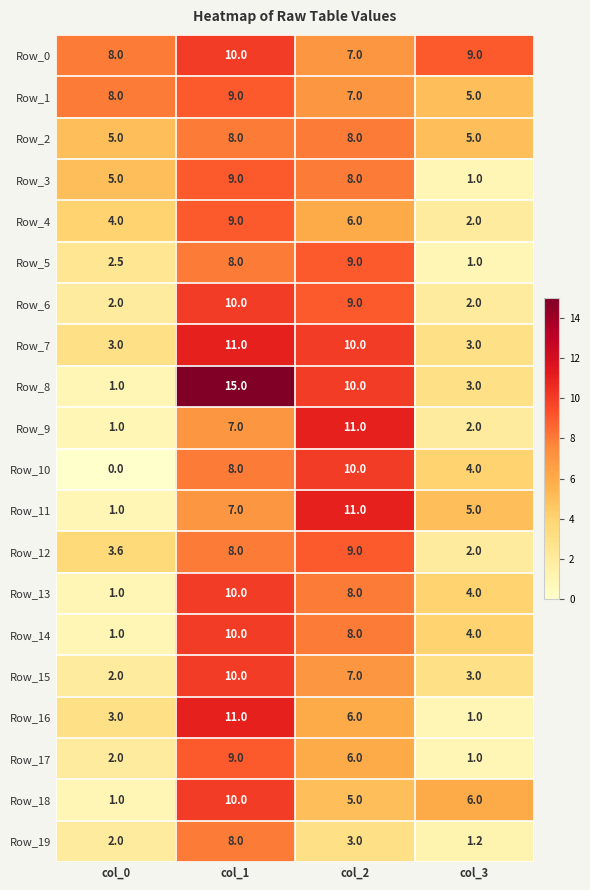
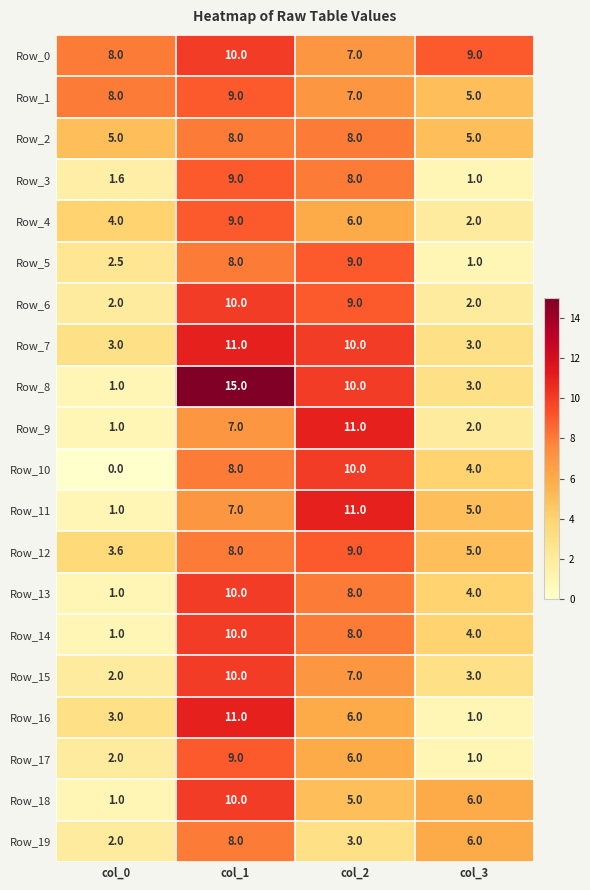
  {
    "Row_0": {
      "col_0": 8.0,
      "col_1": 10.0,
      "col_2": 7.0,
      "col_3": 9.0
    },
    "Row_1": {
      "col_0": 8.0,
      "col_1": 9.0,
      "col_2": 7.0,
      "col_3": 5.0
    },
    "Row_2": {
      "col_0": 5.0,
      "col_1": 8.0,
      "col_2": 8.0,
      "col_3": 5.0
    },
    "Row_3": {
-     "col_0": 5.0,
+     "col_0": 1.6,
      "col_1": 9.0,
      "col_2": 8.0,
      "col_3": 1.0
    },
    "Row_4": {
      "col_0": 4.0,
      "col_1": 9.0,
      "col_2": 6.0,
      "col_3": 2.0
    },
    "Row_5": {
      "col_0": 2.5,
      "col_1": 8.0,
      "col_2": 9.0,
      "col_3": 1.0
    },
    "Row_6": {
      "col_0": 2.0,
      "col_1": 10.0,
      "col_2": 9.0,
      "col_3": 2.0
    },
    "Row_7": {
      "col_0": 3.0,
      "col_1": 11.0,
      "col_2": 10.0,
      "col_3": 3.0
    },
    "Row_8": {
      "col_0": 1.0,
      "col_1": 15.0,
      "col_2": 10.0,
      "col_3": 3.0
    },
    "Row_9": {
      "col_0": 1.0,
      "col_1": 7.0,
      "col_2": 11.0,
      "col_3": 2.0
    },
    "Row_10": {
      "col_0": 0.0,
      "col_1": 8.0,
      "col_2": 10.0,
      "col_3": 4.0
    },
    "Row_11": {
      "col_0": 1.0,
      "col_1": 7.0,
      "col_2": 11.0,
      "col_3": 5.0
    },
    "Row_12": {
      "col_0": 3.6,
      "col_1": 8.0,
      "col_2": 9.0,
-     "col_3": 2.0
+     "col_3": 5.0
    },
    "Row_13": {
      "col_0": 1.0,
      "col_1": 10.0,
      "col_2": 8.0,
      "col_3": 4.0
    },
    "Row_14": {
      "col_0": 1.0,
      "col_1": 10.0,
      "col_2": 8.0,
      "col_3": 4.0
    },
    "Row_15": {
      "col_0": 2.0,
      "col_1": 10.0,
      "col_2": 7.0,
      "col_3": 3.0
    },
    "Row_16": {
      "col_0": 3.0,
      "col_1": 11.0,
      "col_2": 6.0,
      "col_3": 1.0
    },
    "Row_17": {
      "col_0": 2.0,
      "col_1": 9.0,
      "col_2": 6.0,
      "col_3": 1.0
    },
    "Row_18": {
      "col_0": 1.0,
      "col_1": 10.0,
      "col_2": 5.0,
      "col_3": 6.0
    },
    "Row_19": {
      "col_0": 2.0,
      "col_1": 8.0,
      "col_2": 3.0,
-     "col_3": 1.2
+     "col_3": 6.0
    }
  }
